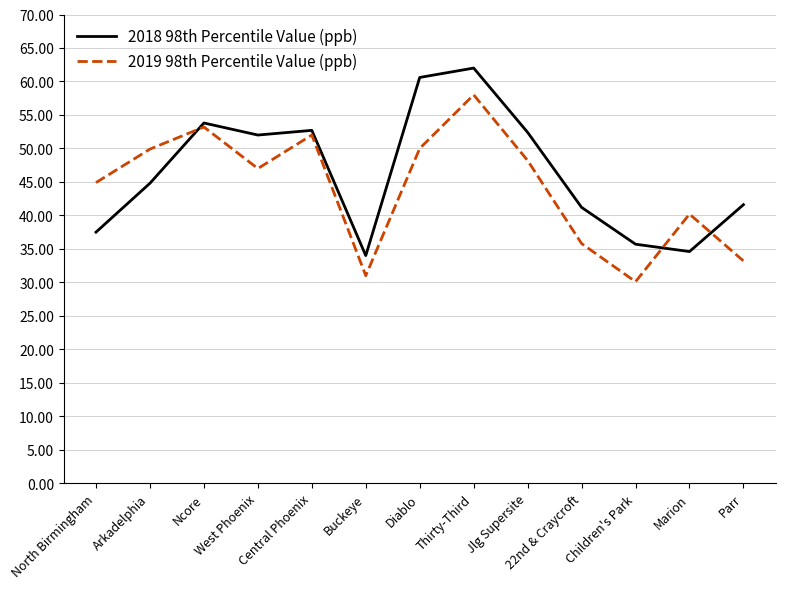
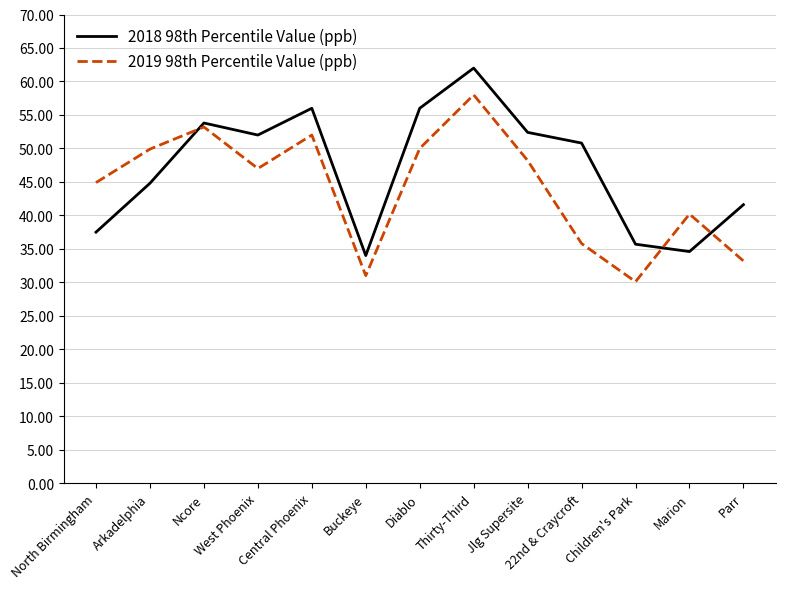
  {
    "2018 98th Percentile Value (ppb)": {
      "North Birmingham": 38,
      "Arkadelphia": 45,
      "Ncore": 54,
      "West Phoenix": 52,
-     "Central Phoenix": 53,
+     "Central Phoenix": 56,
      "Buckeye": 34,
-     "Diablo": 61,
+     "Diablo": 56,
      "Thirty-Third": 62,
      "Jlg Supersite": 52,
-     "22nd & Craycroft": 41,
+     "22nd & Craycroft": 51,
      "Children's Park": 36,
      "Marion": 35,
      "Parr": 42
    },
    "2019 98th Percentile Value (ppb)": {
      "North Birmingham": 45,
      "Arkadelphia": 50,
      "Ncore": 53,
      "West Phoenix": 47,
      "Central Phoenix": 52,
      "Buckeye": 31,
      "Diablo": 50,
      "Thirty-Third": 58,
      "Jlg Supersite": 48,
      "22nd & Craycroft": 36,
      "Children's Park": 30,
      "Marion": 40,
      "Parr": 33
    }
  }
